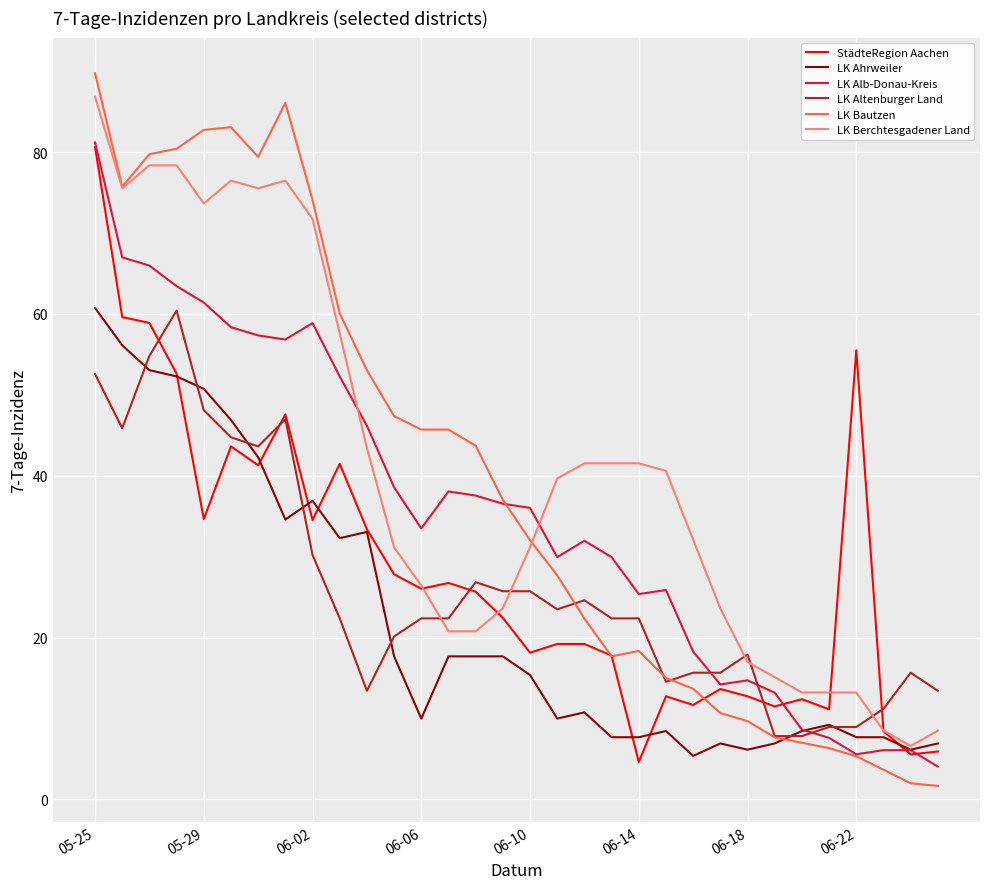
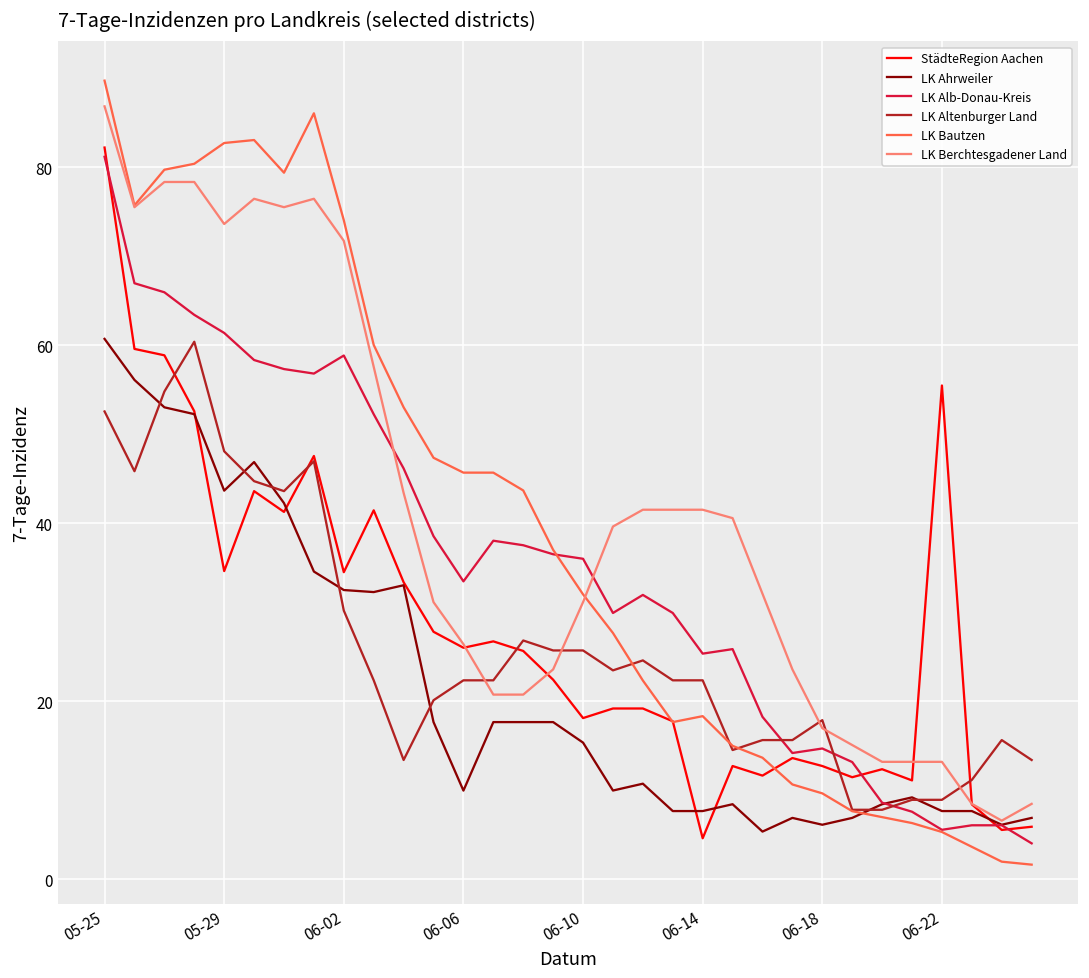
  {
    "StädteRegion Aachen": {
-     "05-25": 81,
+     "05-25": 82,
      "05-29": 35,
      "06-02": 35,
      "06-06": 26,
      "06-10": 18,
      "06-14": 5,
      "06-18": 13,
      "06-22": 55
    },
    "LK Ahrweiler": {
      "05-25": 61,
-     "05-29": 51,
-     "06-02": 37,
+     "05-29": 44,
+     "06-02": 33,
      "06-06": 10,
      "06-10": 15,
      "06-14": 8,
      "06-18": 6,
      "06-22": 8
    }
  }
